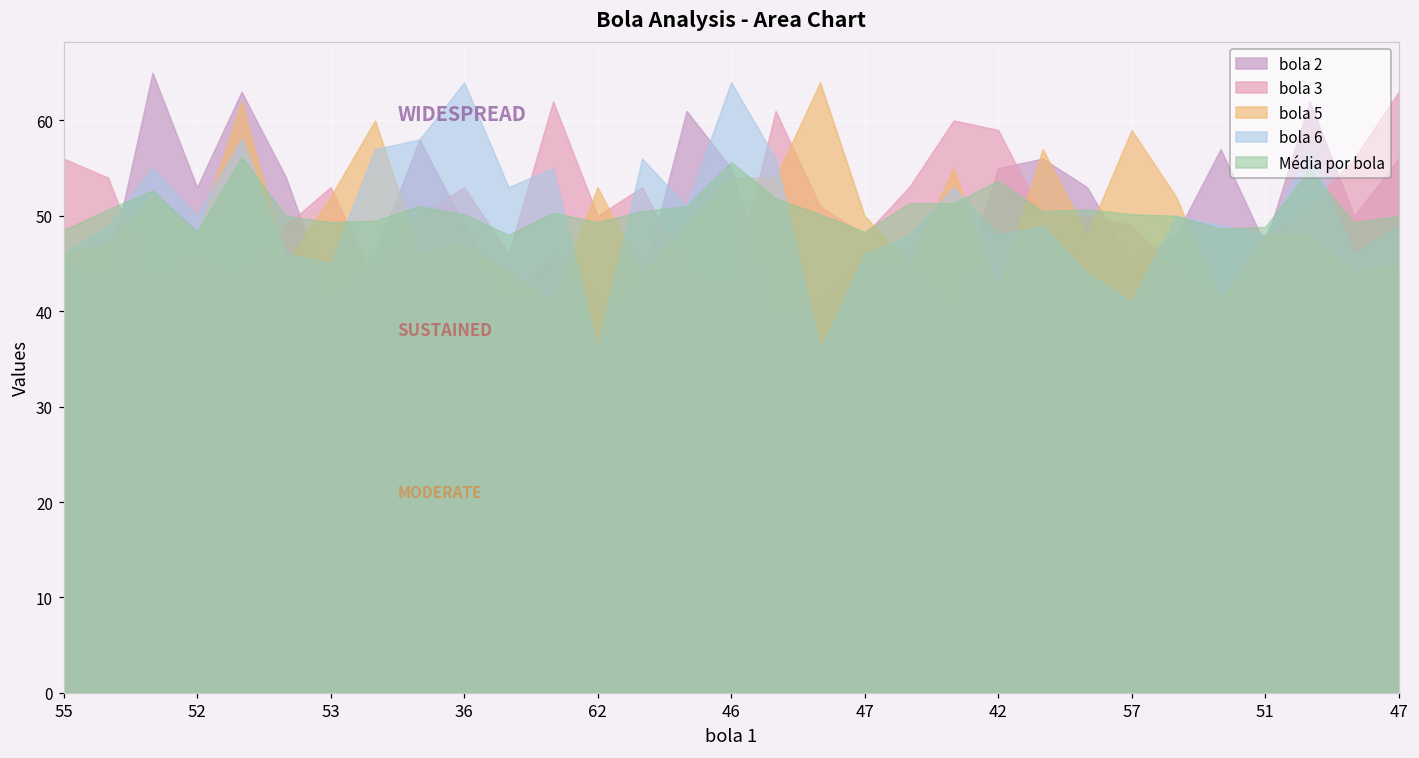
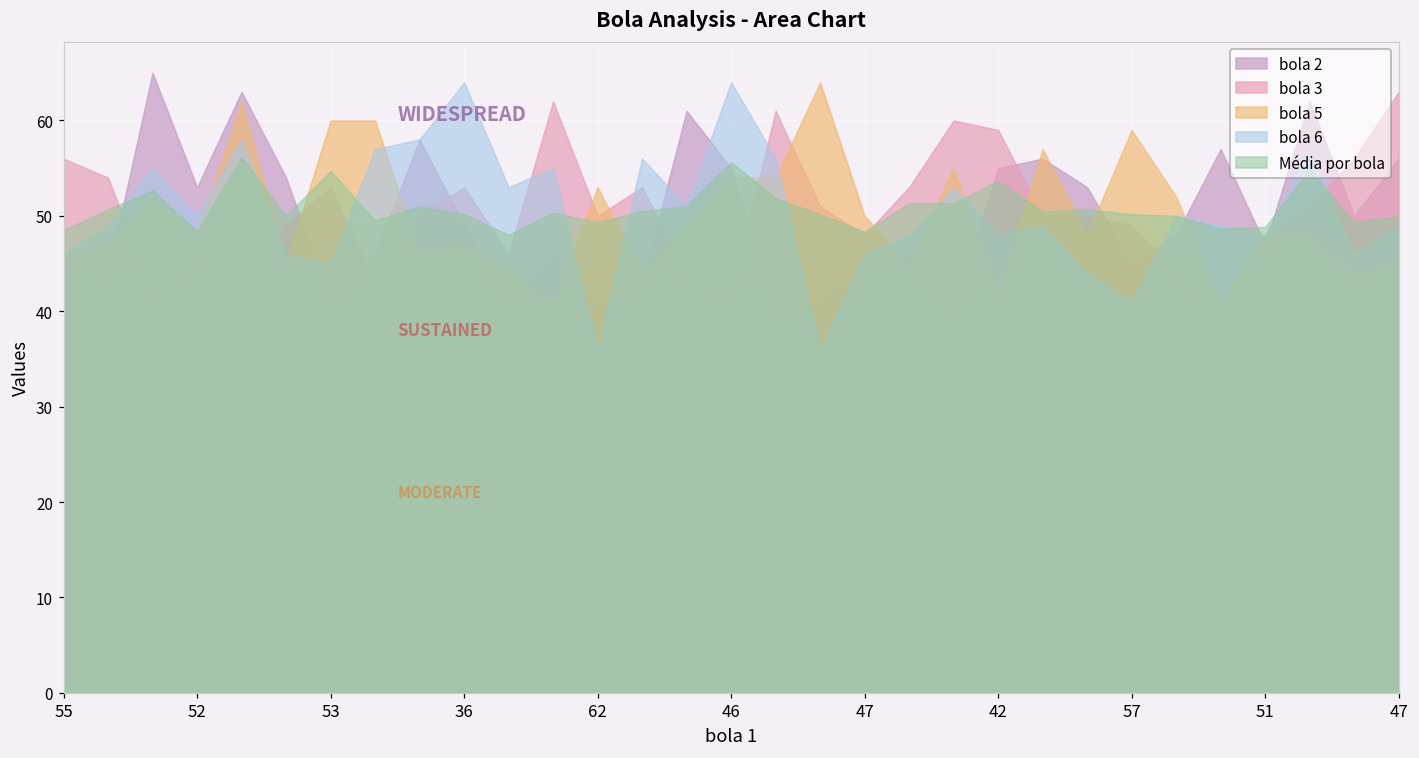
  {
    "bola 5": {
-     "53": 52,
+     "53": 60,
      "36": 47,
      "46": 54,
      "42": 42
    },
    "bola 6": {
      "53": 45,
      "36": 64,
      "46": 64,
      "42": 48
    },
    "Média por bola": {
-     "53": 49,
+     "53": 55,
      "36": 50,
      "46": 56,
      "42": 54
    }
  }
